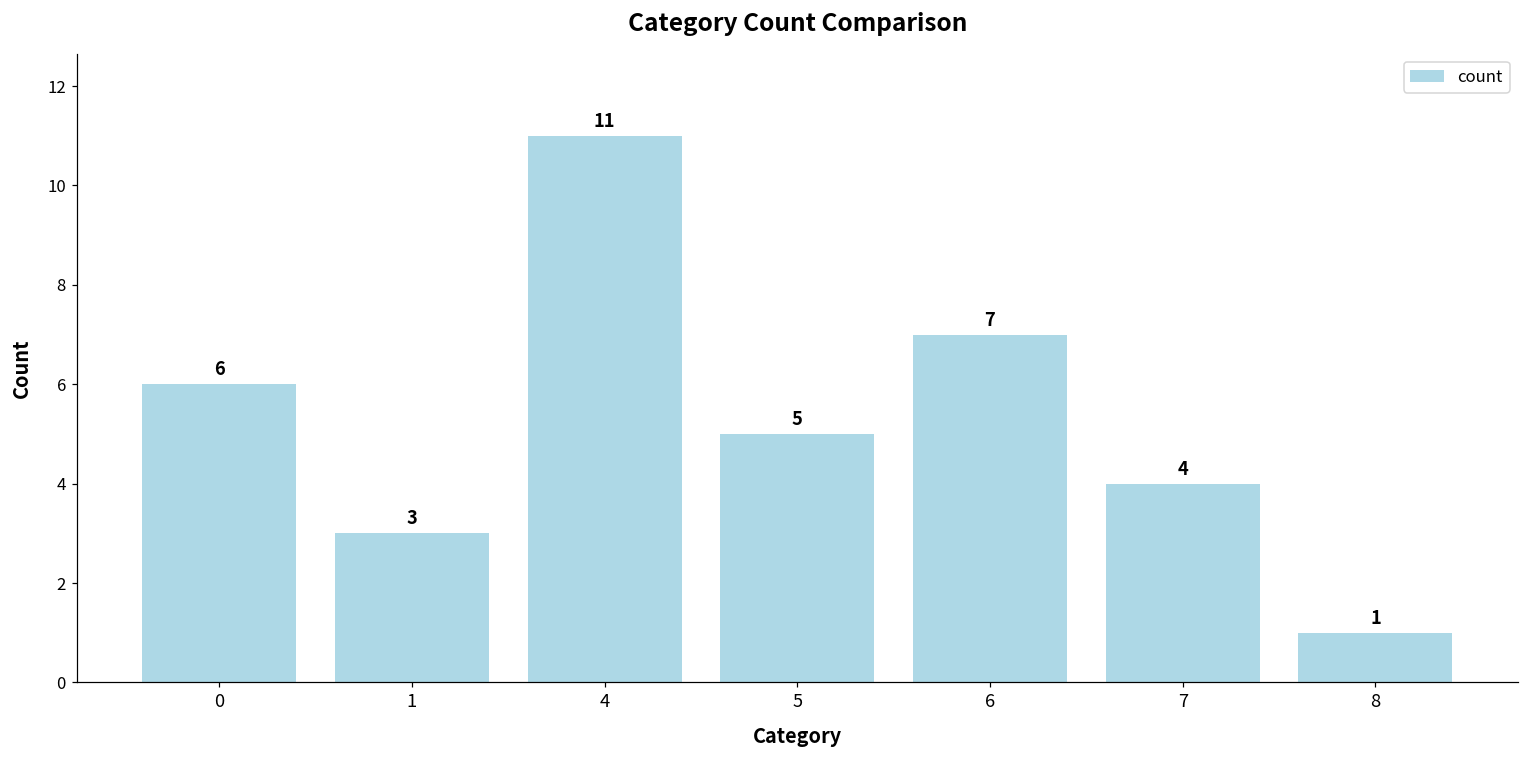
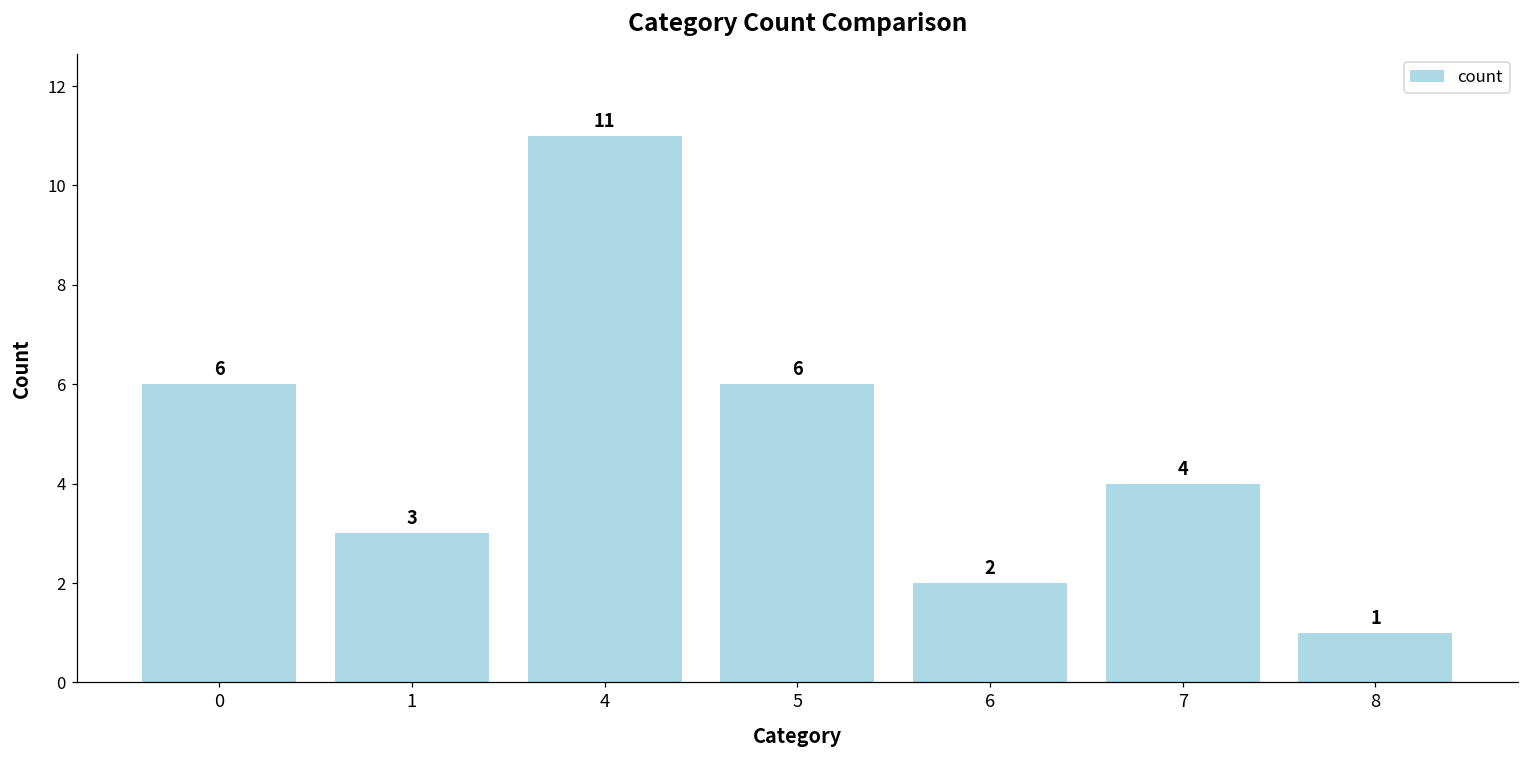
  {
    "0": 6,
    "1": 3,
    "4": 11,
-   "5": 5,
-   "6": 7,
+   "5": 6,
+   "6": 2,
    "7": 4,
    "8": 1
  }
